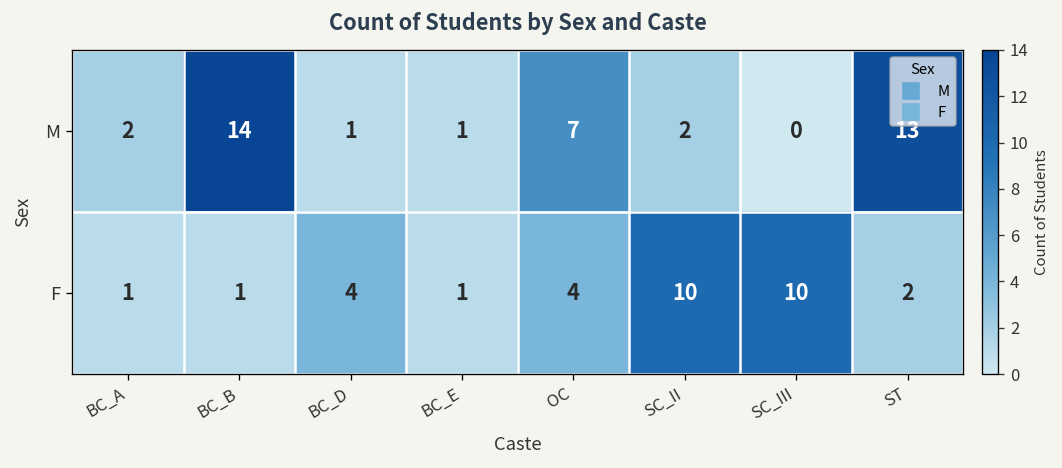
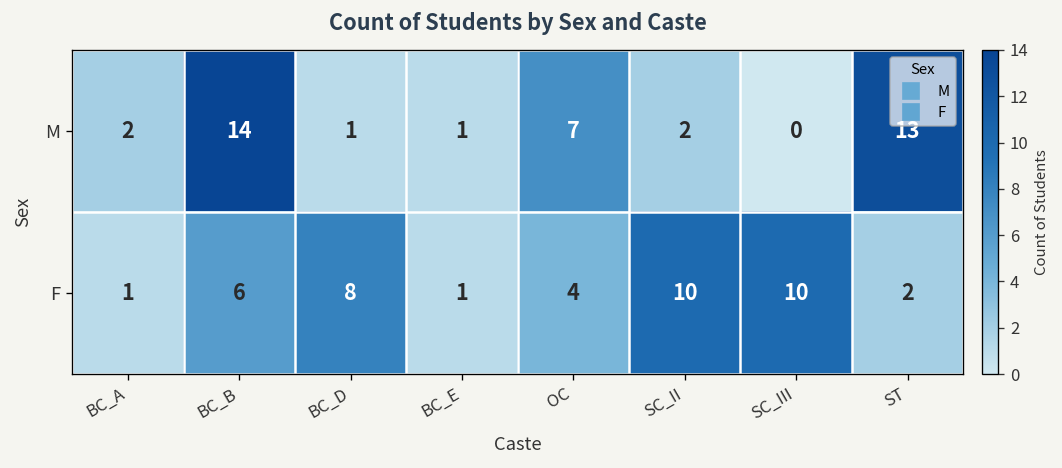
  {
    "M": {
      "BC_A": 2,
      "BC_B": 14,
      "BC_D": 1,
      "BC_E": 1,
      "OC": 7,
      "SC_II": 2,
      "SC_III": 0
    },
    "F": {
      "BC_A": 1,
-     "BC_B": 1,
-     "BC_D": 4,
+     "BC_B": 6,
+     "BC_D": 8,
      "BC_E": 1,
      "OC": 4,
      "SC_II": 10,
      "SC_III": 10,
      "ST": 2
    }
  }
